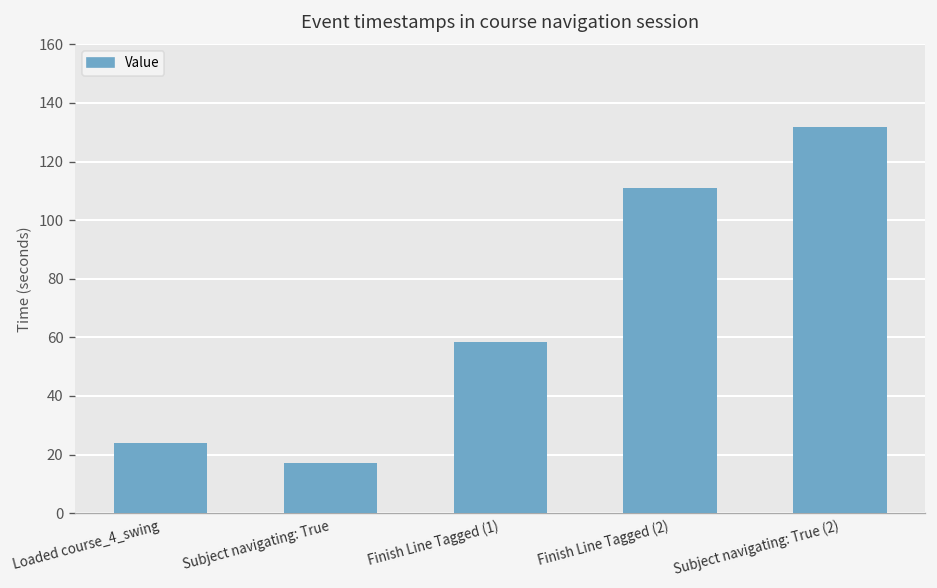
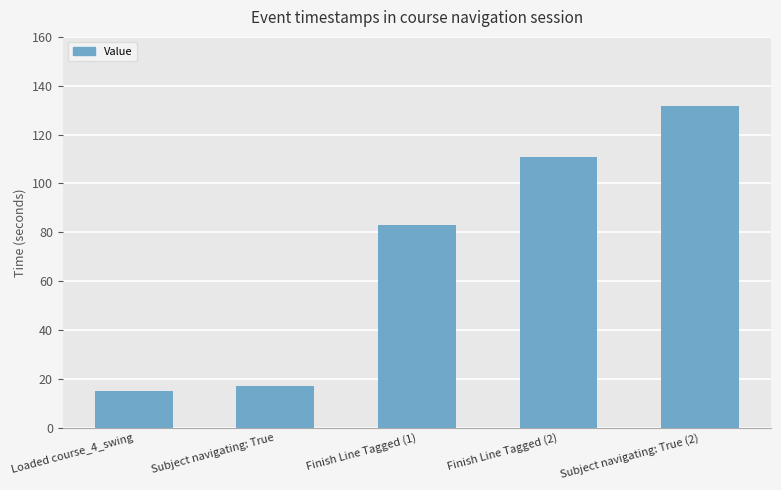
  {
-   "Loaded course_4_swing": 24,
+   "Loaded course_4_swing": 15,
    "Subject navigating: True": 17,
-   "Finish Line Tagged (1)": 58,
+   "Finish Line Tagged (1)": 83,
    "Finish Line Tagged (2)": 111,
    "Subject navigating: True (2)": 132
  }
